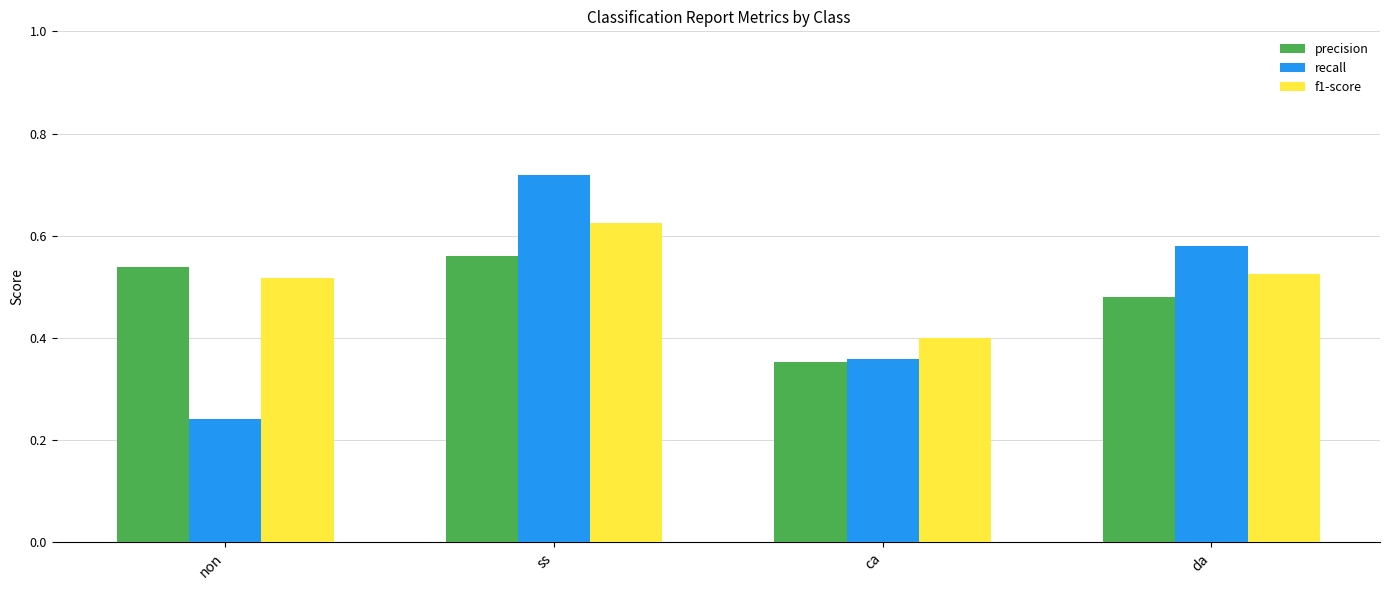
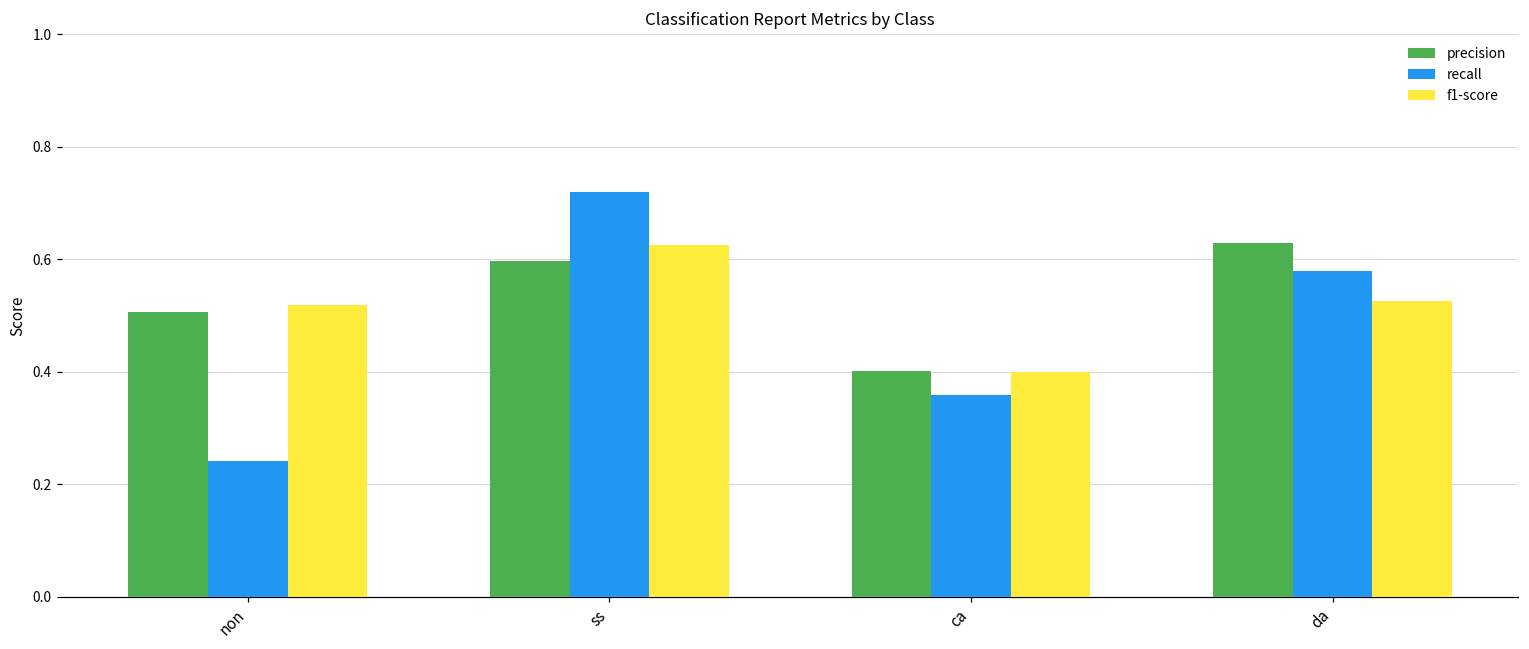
  {
    "precision": {
-     "non": 0.54,
-     "ss": 0.56,
-     "ca": 0.35,
-     "da": 0.48
+     "non": 0.51,
+     "ss": 0.60,
+     "ca": 0.40,
+     "da": 0.63
    },
    "recall": {
      "non": 0.24,
      "ss": 0.72,
      "ca": 0.36,
      "da": 0.58
    },
    "f1-score": {
      "non": 0.52,
      "ss": 0.63,
      "ca": 0.40,
      "da": 0.53
    }
  }
